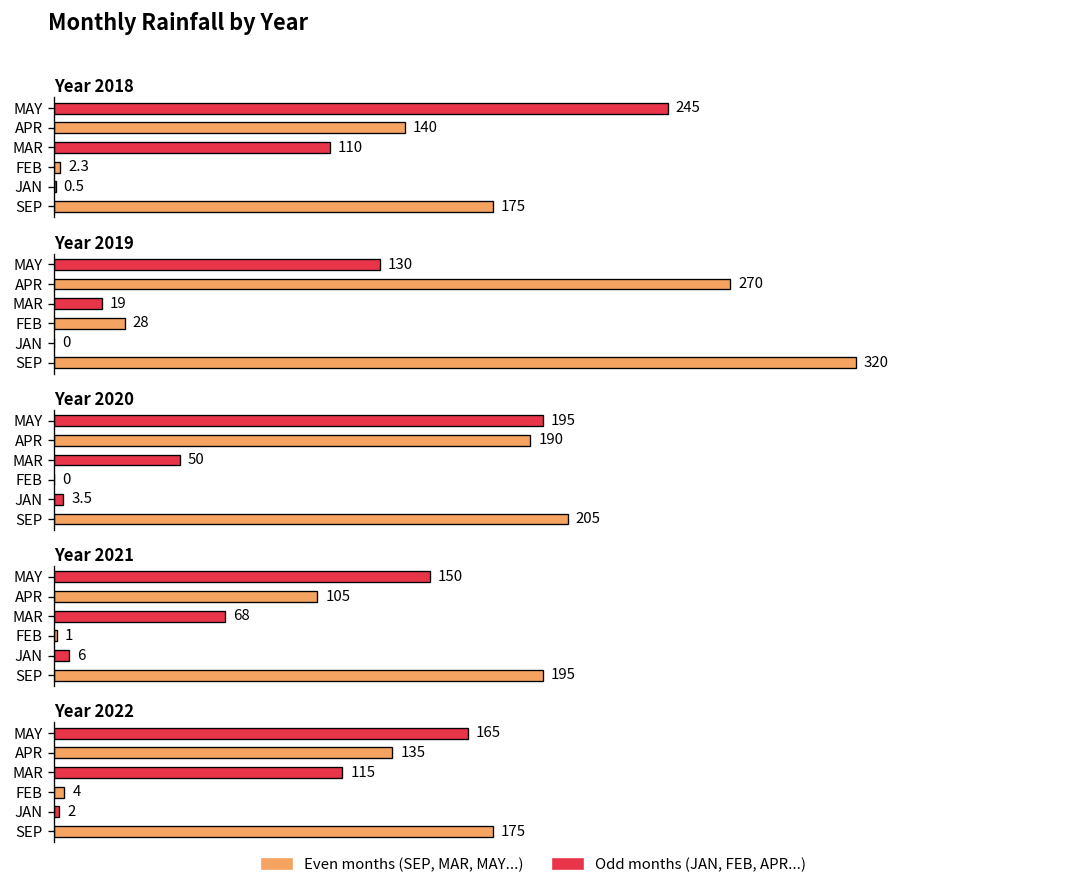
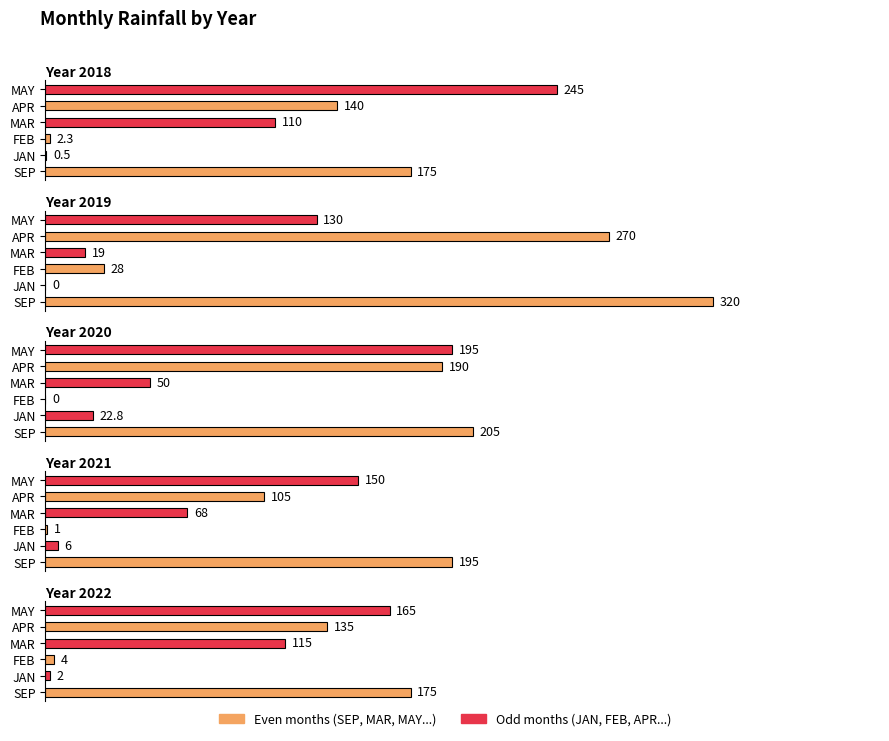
  {
    "Year 2019": {
      "JAN": 0
    },
    "Year 2020": {
      "FEB": 0,
-     "JAN": 3.5
+     "JAN": 22.8
    }
  }
